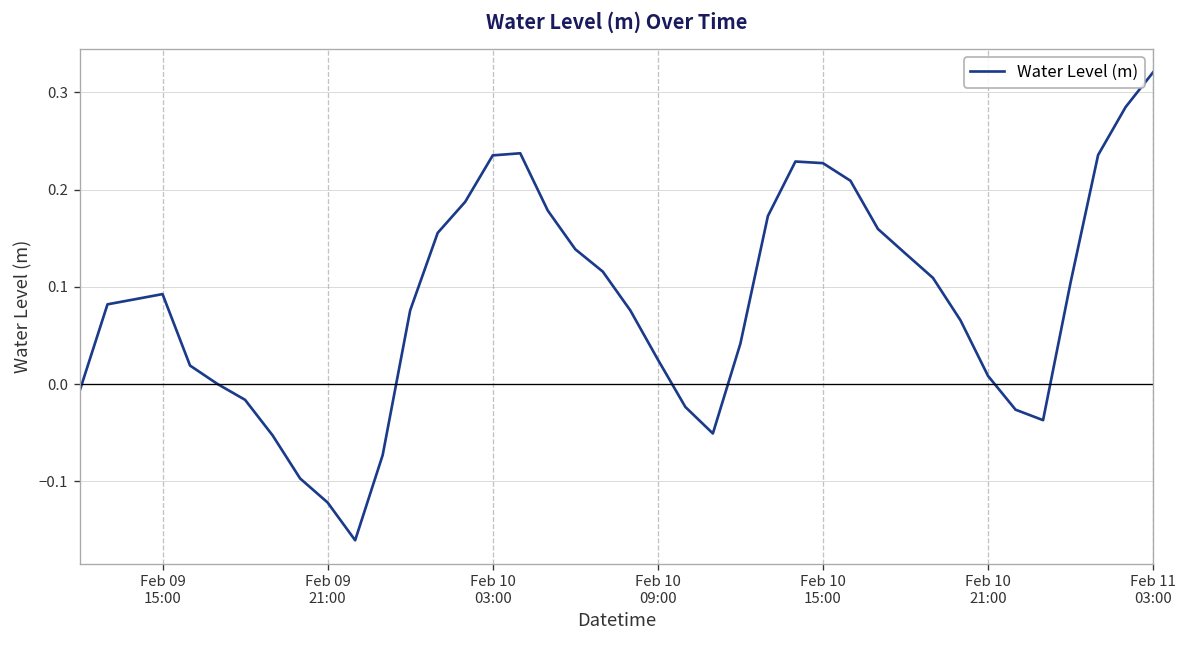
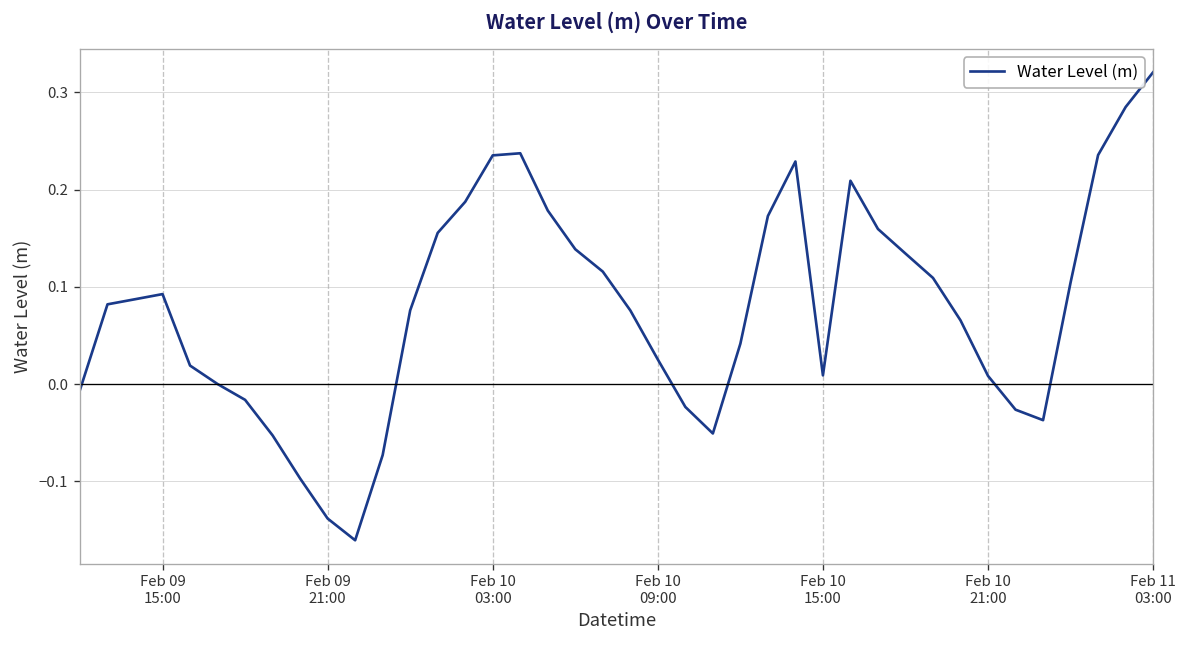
  {
    "Feb 09 15:00": 0.09,
-   "Feb 09 21:00": -0.12,
+   "Feb 09 21:00": -0.14,
    "Feb 10 03:00": 0.24,
    "Feb 10 09:00": 0.03,
-   "Feb 10 15:00": 0.23,
+   "Feb 10 15:00": 0.01,
    "Feb 10 21:00": 0.01,
    "Feb 11 03:00": 0.32
  }
